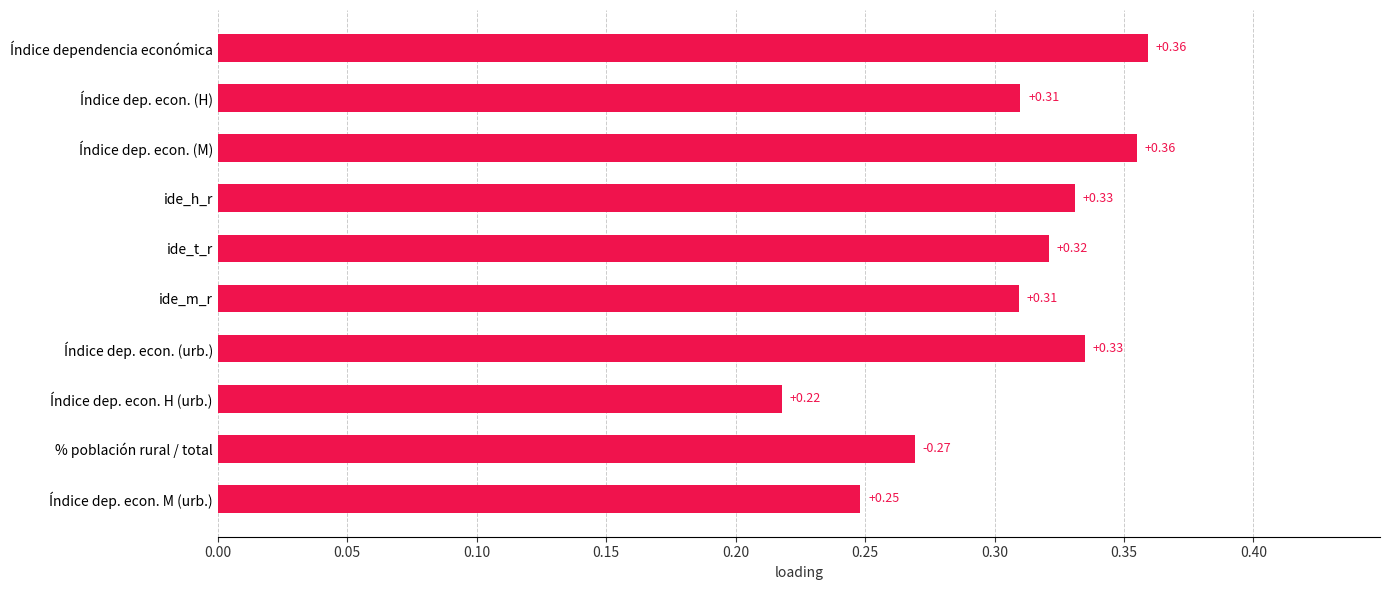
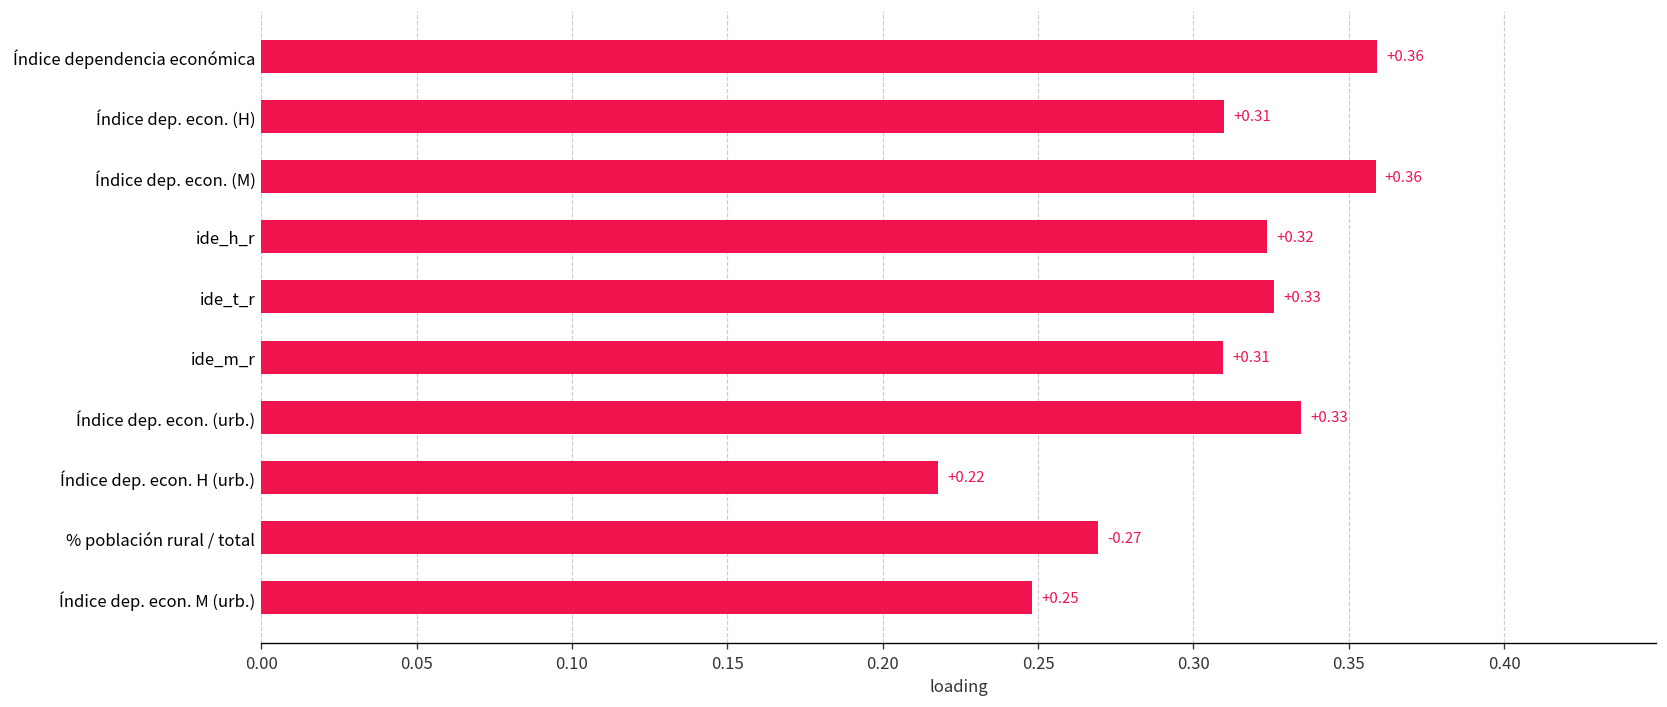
  {
    "Índice dependencia económica": "+0.36",
    "Índice dep. econ. (H)": "+0.31",
-   "Índice dep. econ. (M)": "0.355",
-   "ide_h_r": "+0.33",
-   "ide_t_r": "+0.32",
+   "Índice dep. econ. (M)": "0.359",
+   "ide_h_r": "+0.32",
+   "ide_t_r": "+0.33",
    "ide_m_r": "+0.31",
    "Índice dep. econ. (urb.)": "+0.33",
    "Índice dep. econ. H (urb.)": "+0.22",
    "Índice dep. econ. M (urb.)": "+0.25"
  }
